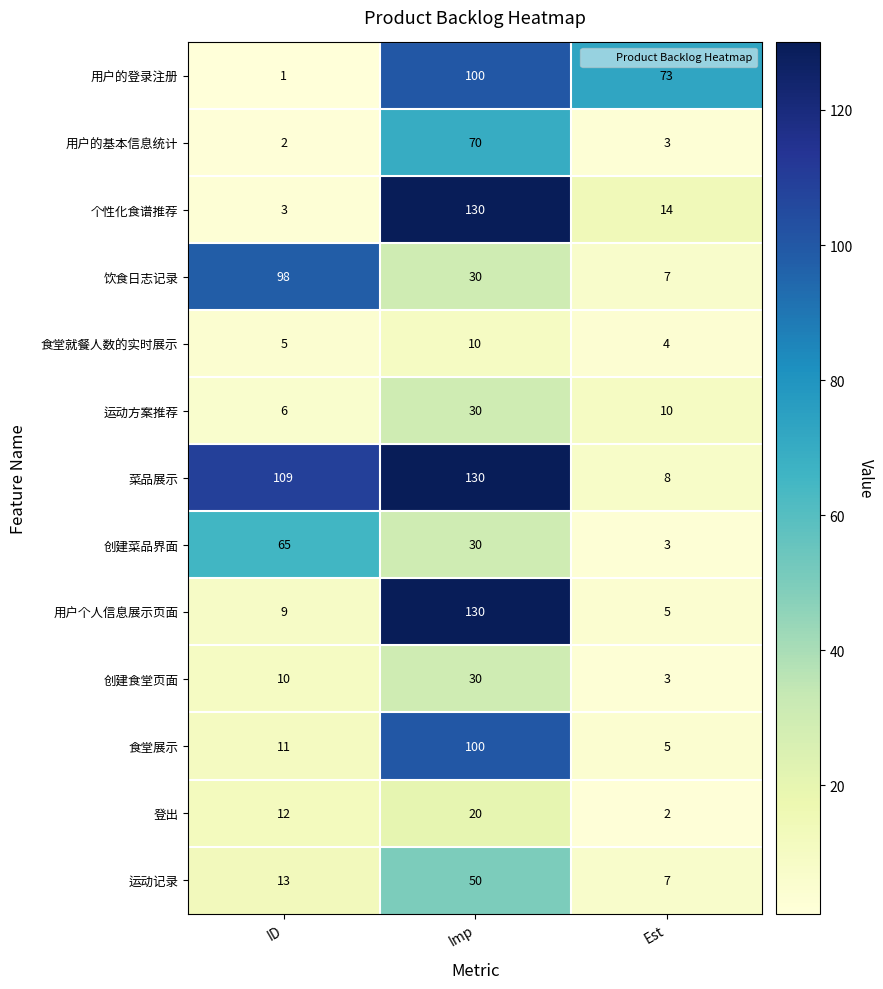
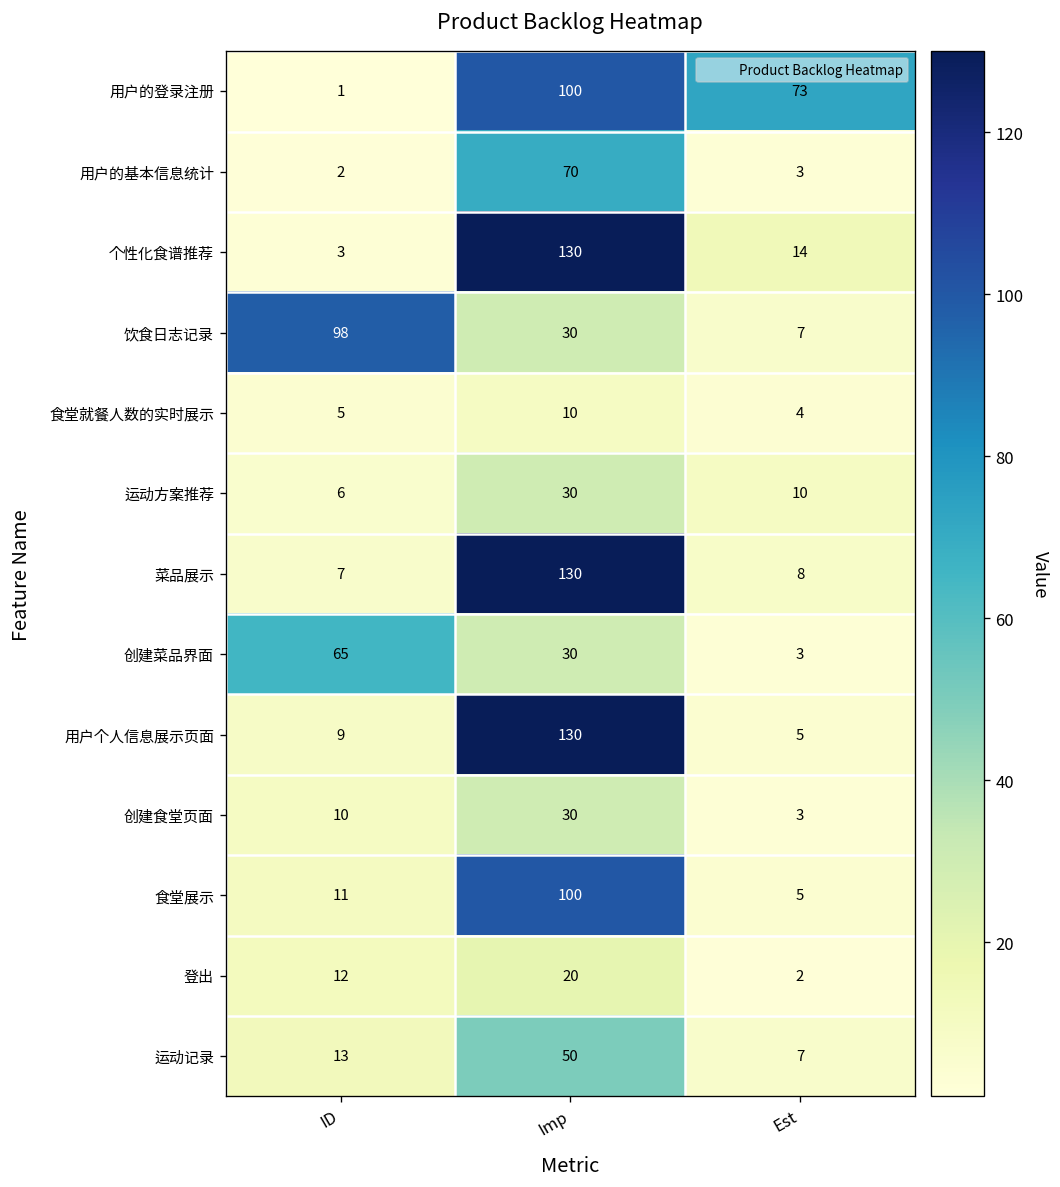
  {
    "用户的登录注册": {
      "ID": 1,
      "Imp": 100,
      "Est": 73
    },
    "用户的基本信息统计": {
      "ID": 2,
      "Imp": 70,
      "Est": 3
    },
    "个性化食谱推荐": {
      "ID": 3,
      "Imp": 130,
      "Est": 14
    },
    "饮食日志记录": {
      "ID": 98,
      "Imp": 30,
      "Est": 7
    },
    "食堂就餐人数的实时展示": {
      "ID": 5,
      "Imp": 10,
      "Est": 4
    },
    "运动方案推荐": {
      "ID": 6,
      "Imp": 30,
      "Est": 10
    },
    "菜品展示": {
-     "ID": 109,
+     "ID": 7,
      "Imp": 130,
      "Est": 8
    },
    "创建菜品界面": {
      "ID": 65,
      "Imp": 30,
      "Est": 3
    },
    "用户个人信息展示页面": {
      "ID": 9,
      "Imp": 130,
      "Est": 5
    },
    "创建食堂页面": {
      "ID": 10,
      "Imp": 30,
      "Est": 3
    },
    "食堂展示": {
      "ID": 11,
      "Imp": 100,
      "Est": 5
    },
    "登出": {
      "ID": 12,
      "Imp": 20,
      "Est": 2
    },
    "运动记录": {
      "ID": 13,
      "Imp": 50,
      "Est": 7
    }
  }
